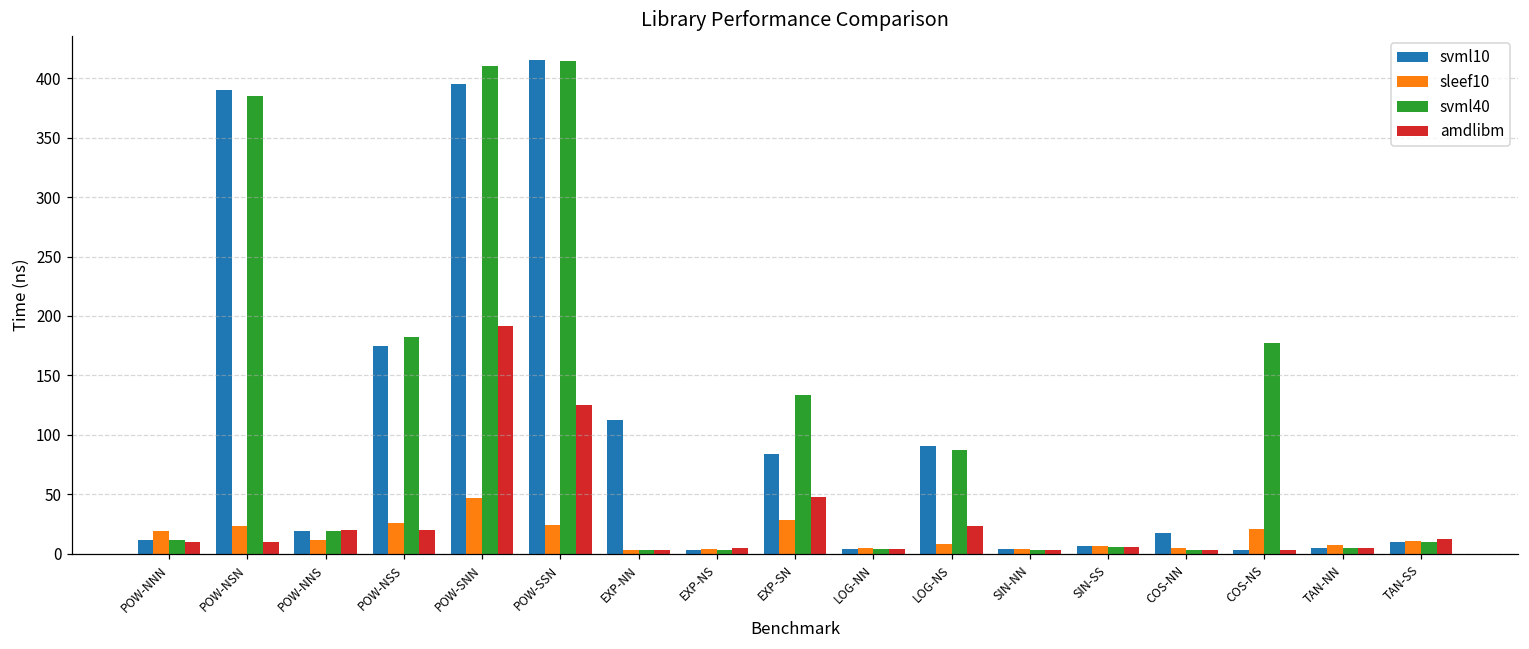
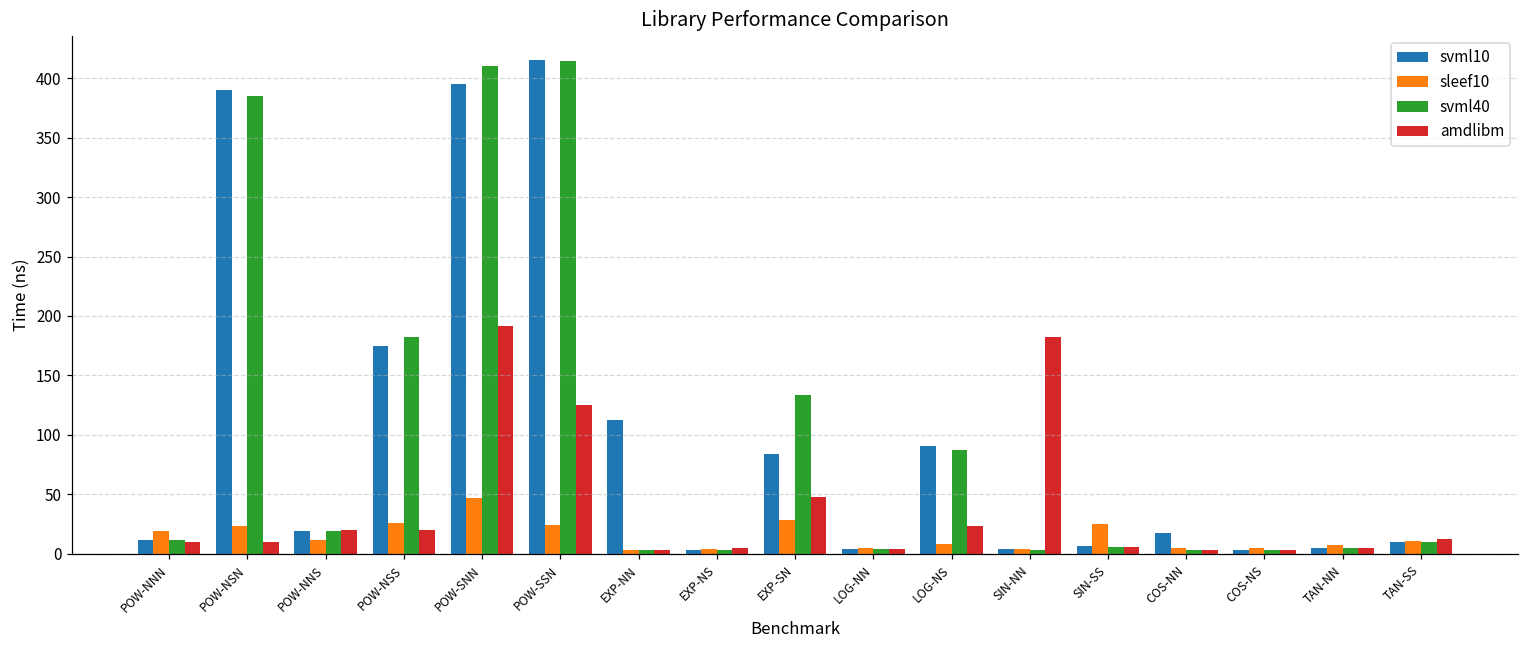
  {
    "svml10": {
      "POW-NNN": 11,
      "POW-NSN": 390,
      "POW-NNS": 19,
      "POW-NSS": 175,
      "POW-SNN": 396,
      "POW-SSN": 415,
      "EXP-NN": 113,
      "EXP-NS": 3,
      "EXP-SN": 84,
      "LOG-NN": 4,
      "LOG-NS": 91,
      "SIN-NN": 4,
      "SIN-SS": 7,
      "COS-NN": 18,
      "COS-NS": 3,
      "TAN-NN": 5,
      "TAN-SS": 10
    },
    "sleef10": {
      "POW-NNN": 20,
      "POW-NSN": 24,
      "POW-NNS": 12,
      "POW-NSS": 26,
      "POW-SNN": 47,
      "POW-SSN": 24,
      "EXP-NN": 3,
      "EXP-NS": 4,
      "EXP-SN": 28,
      "LOG-NN": 4,
      "LOG-NS": 8,
      "SIN-NN": 4,
-     "SIN-SS": 7,
+     "SIN-SS": 25,
      "COS-NN": 5,
-     "COS-NS": 20,
+     "COS-NS": 5,
      "TAN-NN": 7,
      "TAN-SS": 11
    },
    "svml40": {
      "POW-NNN": 12,
      "POW-NSN": 385,
      "POW-NNS": 19,
      "POW-NSS": 182,
      "POW-SNN": 410,
      "POW-SSN": 415,
      "EXP-NN": 3,
      "EXP-NS": 3,
      "EXP-SN": 134,
      "LOG-NN": 4,
      "LOG-NS": 87,
      "SIN-NN": 3,
      "SIN-SS": 6,
      "COS-NN": 3,
-     "COS-NS": 177,
+     "COS-NS": 3,
      "TAN-NN": 5,
      "TAN-SS": 10
    },
    "amdlibm": {
      "POW-NNN": 10,
      "POW-NSN": 10,
      "POW-NNS": 20,
      "POW-NSS": 20,
      "POW-SNN": 192,
      "POW-SSN": 125,
      "EXP-NN": 3,
      "EXP-NS": 5,
      "EXP-SN": 48,
      "LOG-NN": 4,
      "LOG-NS": 23,
-     "SIN-NN": 3,
+     "SIN-NN": 183,
      "SIN-SS": 5,
      "COS-NN": 4,
      "COS-NS": 4,
      "TAN-NN": 5,
      "TAN-SS": 12
    }
  }
